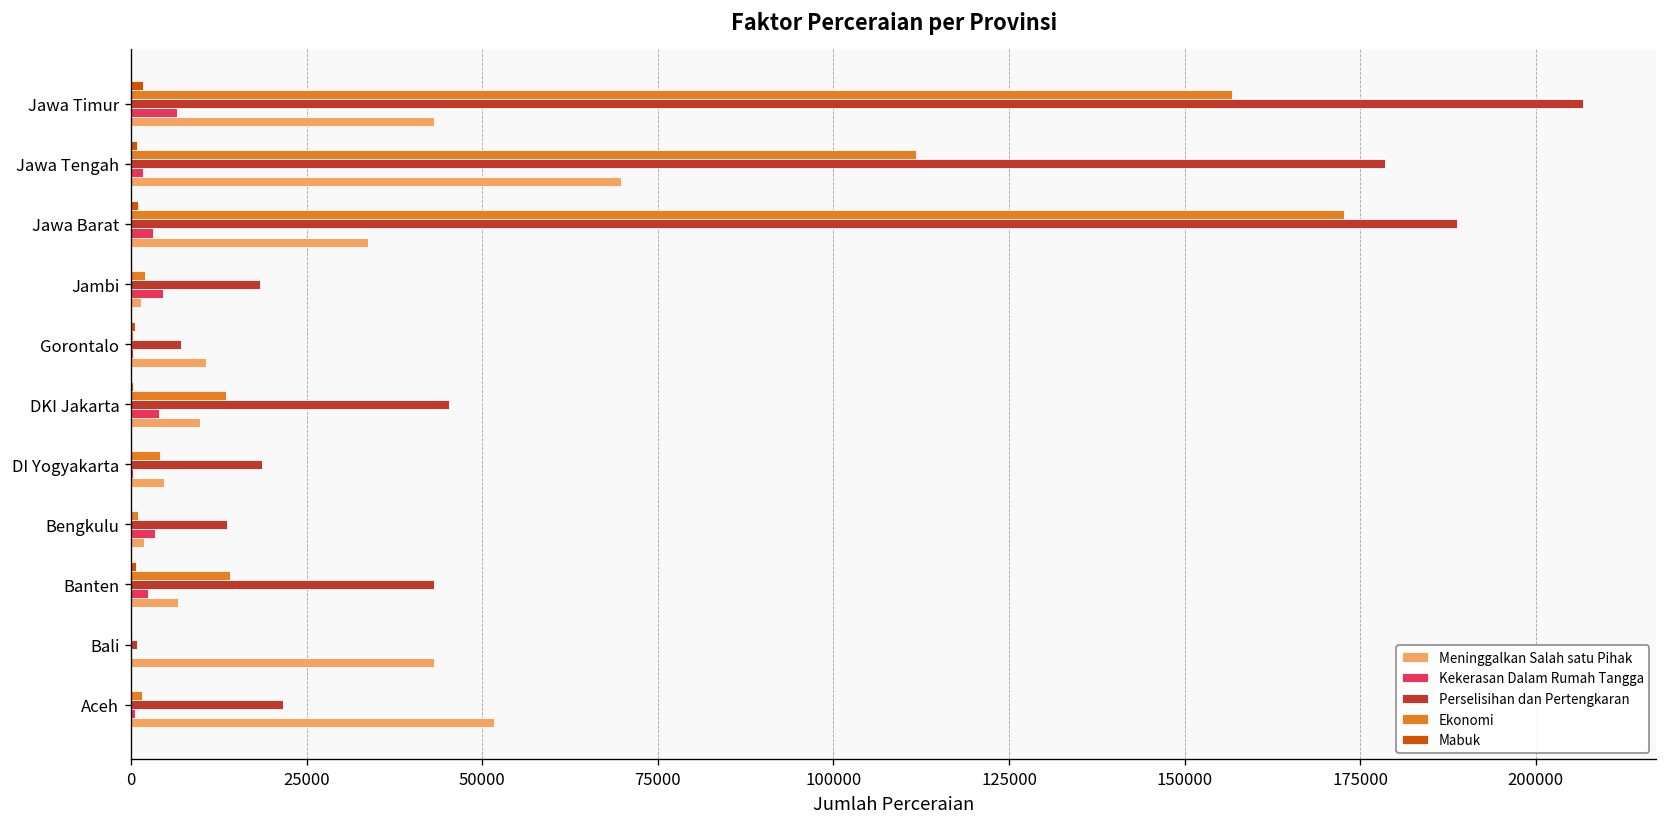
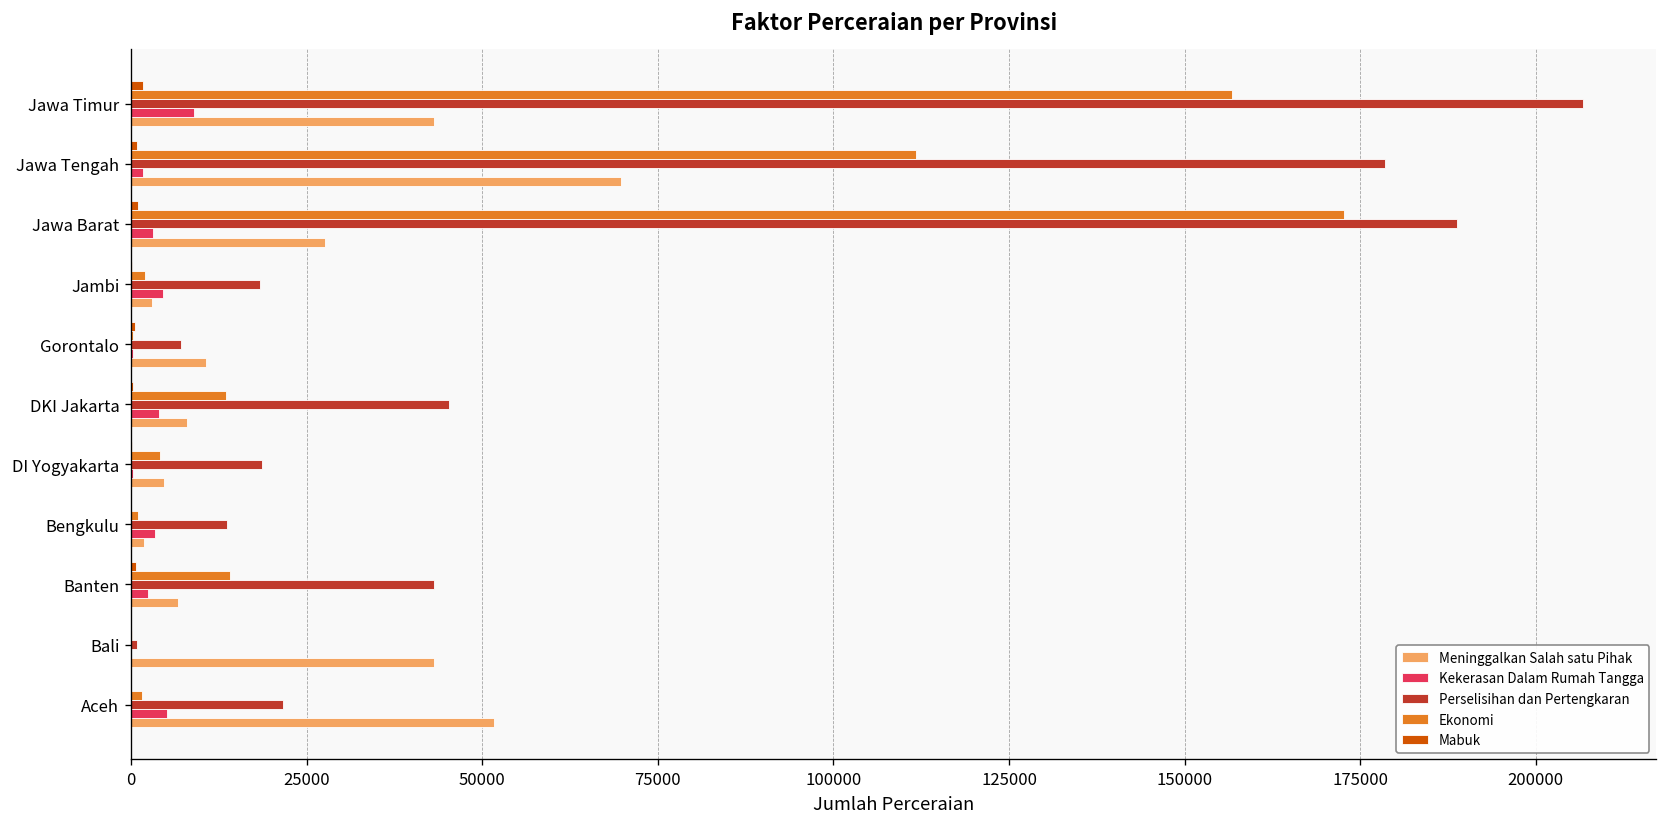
  {
    "Meninggalkan Salah satu Pihak": {
      "Jawa Timur": 43000,
      "Jawa Tengah": 70000,
-     "Jawa Barat": 34000,
-     "Jambi": 1000,
+     "Jawa Barat": 28000,
+     "Jambi": 3000,
      "Gorontalo": 11000,
-     "DKI Jakarta": 10000,
+     "DKI Jakarta": 8000,
      "DI Yogyakarta": 5000,
      "Bengkulu": 2000,
      "Banten": 7000,
      "Bali": 43000,
      "Aceh": 52000
    },
    "Kekerasan Dalam Rumah Tangga": {
-     "Jawa Timur": 7000,
+     "Jawa Timur": 9000,
      "Jawa Tengah": 2000,
      "Jawa Barat": 3000,
      "Jambi": 4000,
      "DKI Jakarta": 4000,
      "Bengkulu": 3000,
      "Banten": 2000,
-     "Aceh": 1000
+     "Aceh": 5000
    }
  }
